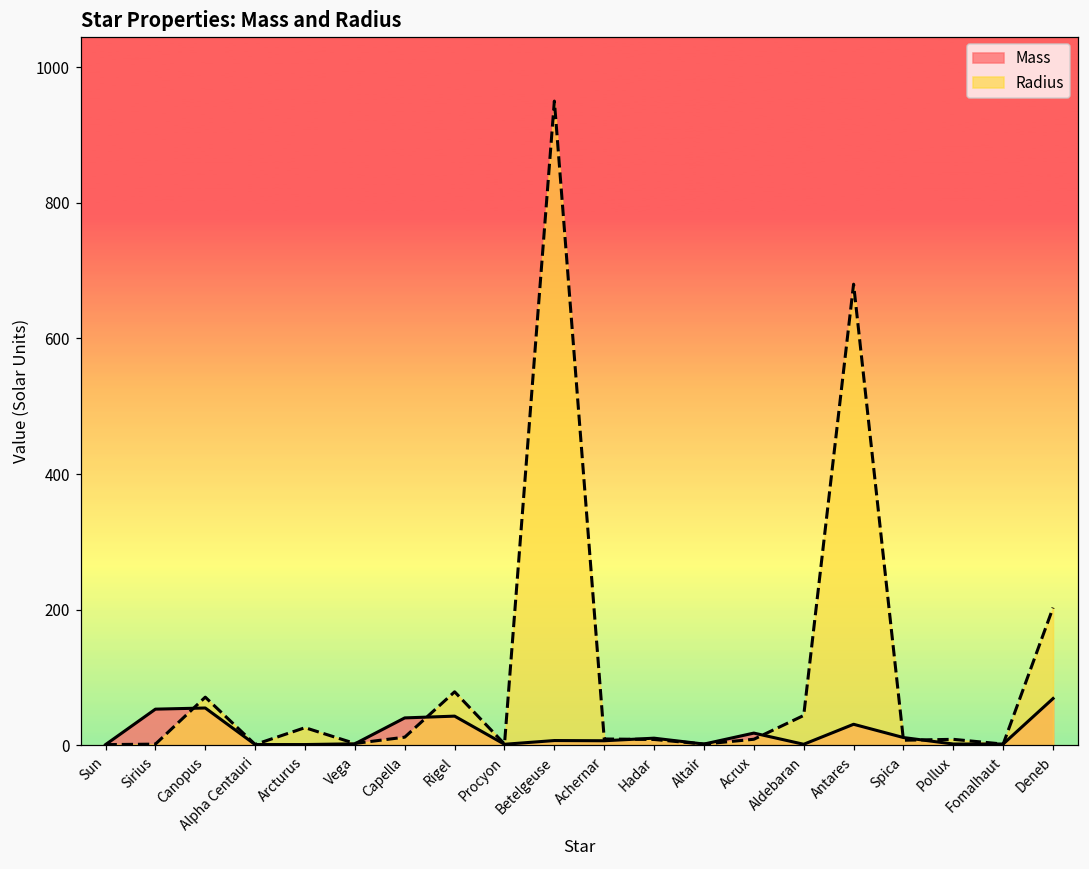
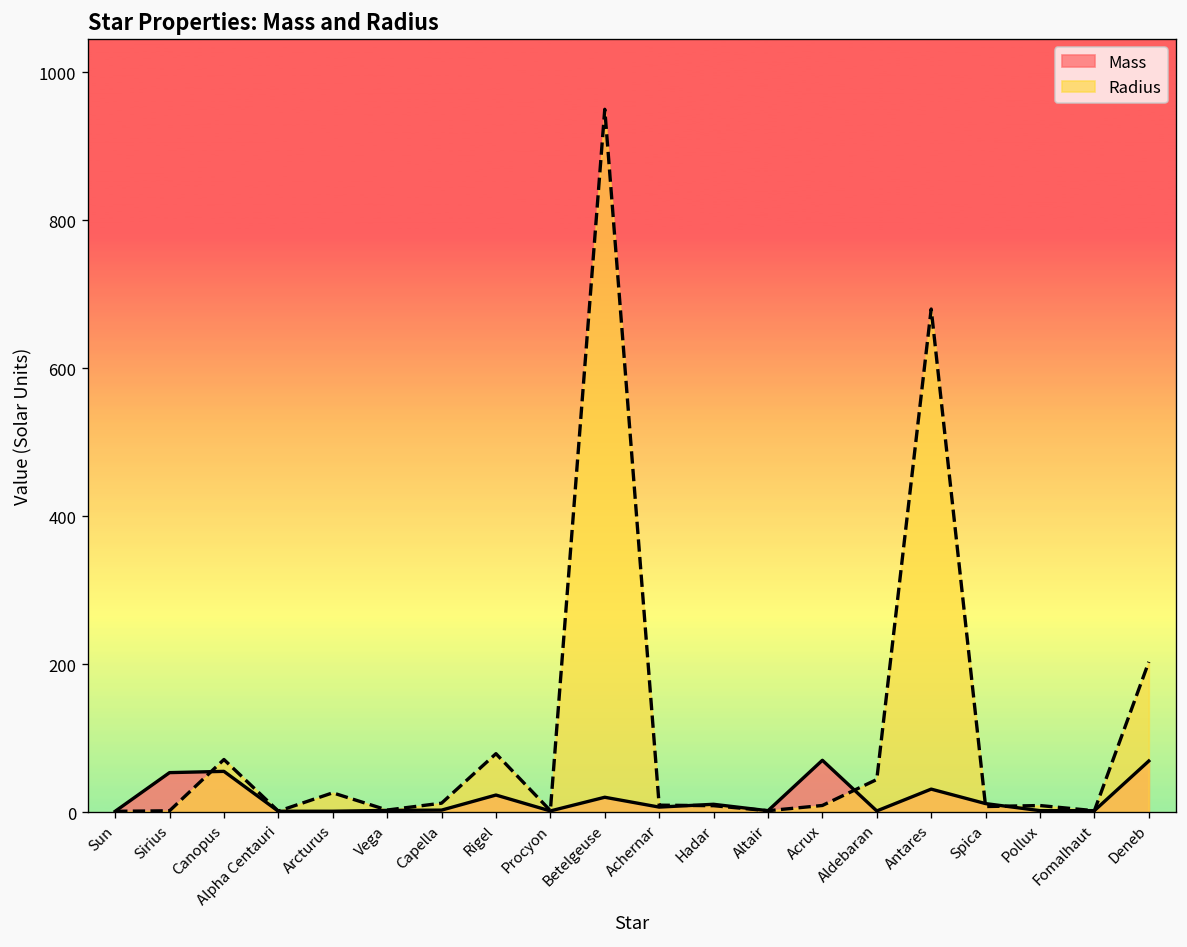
  {
    "Mass": {
      "Sirius": 50,
      "Canopus": 60,
      "Arcturus": 0,
-     "Capella": 40,
-     "Rigel": 40,
-     "Betelgeuse": 10,
-     "Acrux": 20,
+     "Capella": 0,
+     "Rigel": 20,
+     "Betelgeuse": 20,
+     "Acrux": 70,
      "Aldebaran": 0,
      "Antares": 30,
      "Pollux": 0,
      "Deneb": 70
    },
    "Radius": {
      "Sirius": 0,
      "Canopus": 70,
      "Arcturus": 30,
      "Capella": 10,
      "Rigel": 80,
      "Betelgeuse": 950,
      "Acrux": 10,
      "Aldebaran": 40,
      "Antares": 680,
      "Pollux": 10,
      "Deneb": 200
    }
  }
